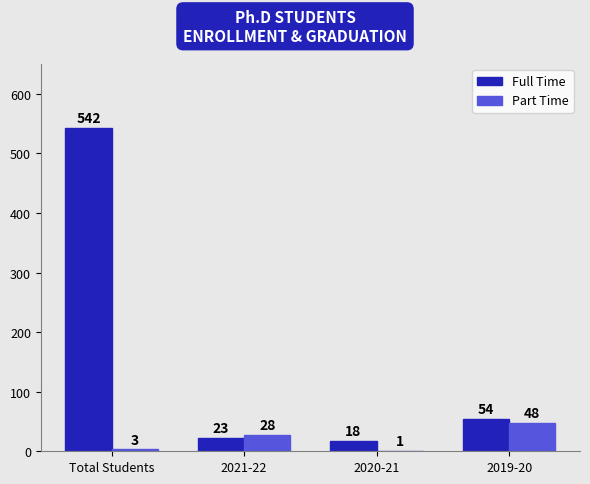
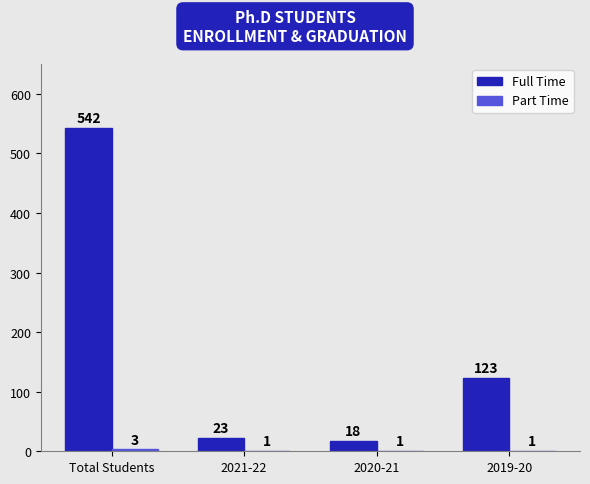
  {
    "Full Time": {
      "Total Students": 542,
      "2021-22": 23,
      "2020-21": 18,
-     "2019-20": 54
+     "2019-20": 123
    },
    "Part Time": {
      "Total Students": 3,
-     "2021-22": 28,
+     "2021-22": 1,
      "2020-21": 1,
-     "2019-20": 48
+     "2019-20": 1
    }
  }
